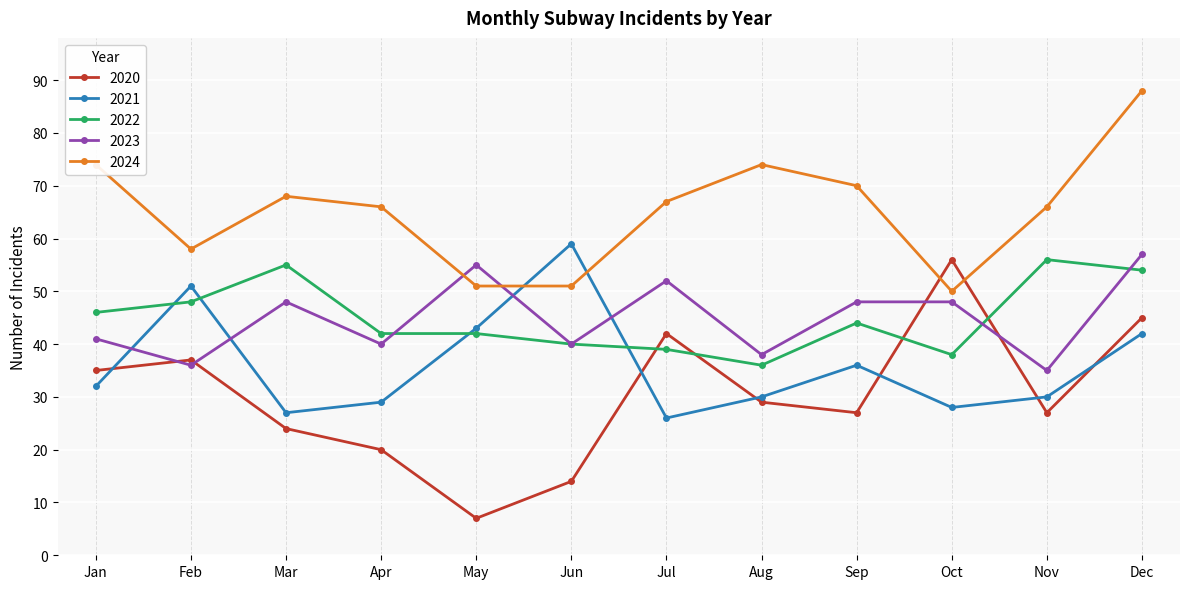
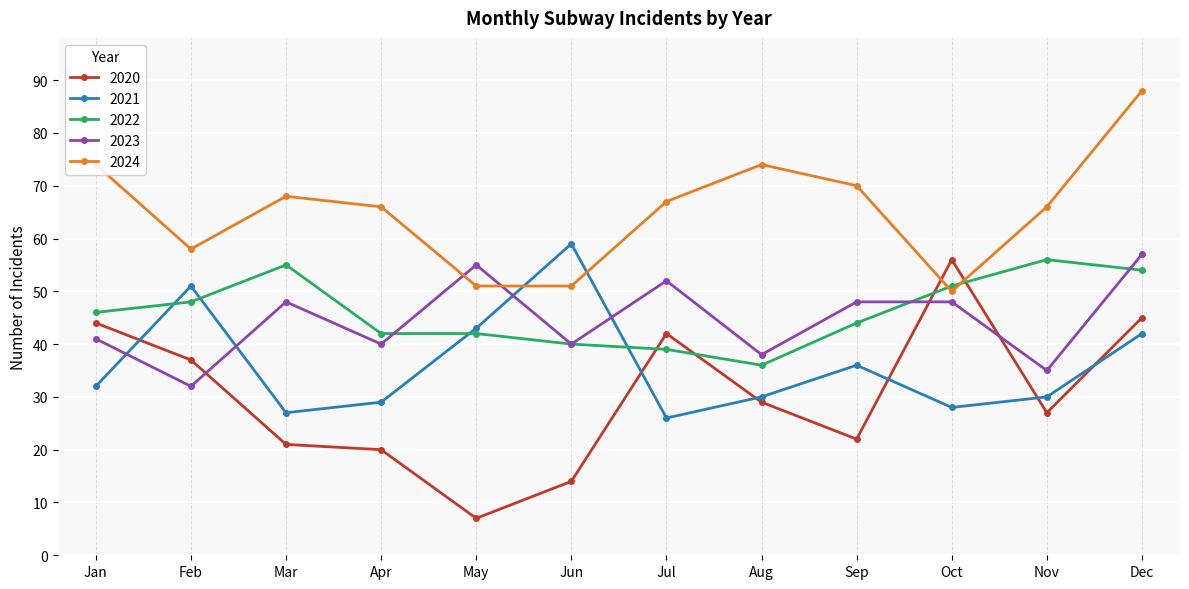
  {
    "2020": {
-     "Jan": 35,
+     "Jan": 44,
      "Feb": 37,
-     "Mar": 24,
+     "Mar": 21,
      "Apr": 20,
      "May": 7,
      "Jun": 14,
      "Jul": 42,
      "Aug": 29,
-     "Sep": 27,
+     "Sep": 22,
      "Oct": 56,
      "Nov": 27,
      "Dec": 45
    },
    "2021": {
      "Jan": 32,
      "Feb": 51,
      "Mar": 27,
      "Apr": 29,
      "May": 43,
      "Jun": 59,
      "Jul": 26,
      "Aug": 30,
      "Sep": 36,
      "Oct": 28,
      "Nov": 30,
      "Dec": 42
    },
    "2022": {
      "Jan": 46,
      "Feb": 48,
      "Mar": 55,
      "Apr": 42,
      "May": 42,
      "Jul": 39,
      "Aug": 36,
      "Sep": 44,
-     "Oct": 38,
+     "Oct": 51,
      "Nov": 56,
      "Dec": 54
    },
    "2023": {
      "Jan": 41,
-     "Feb": 36,
+     "Feb": 32,
      "Mar": 48,
      "Apr": 40,
      "May": 55,
      "Jul": 52,
      "Aug": 38,
      "Sep": 48,
      "Oct": 48,
      "Nov": 35,
      "Dec": 57
    },
    "2024": {
      "Feb": 58,
      "Mar": 68,
      "Apr": 66,
      "May": 51,
      "Jun": 51,
      "Jul": 67,
      "Aug": 74,
      "Sep": 70,
      "Oct": 50,
      "Nov": 66,
      "Dec": 88
    }
  }
